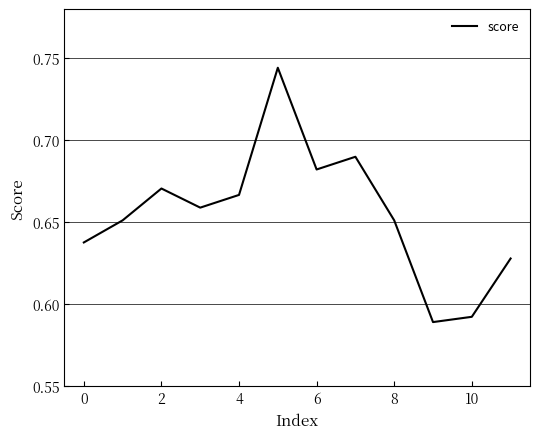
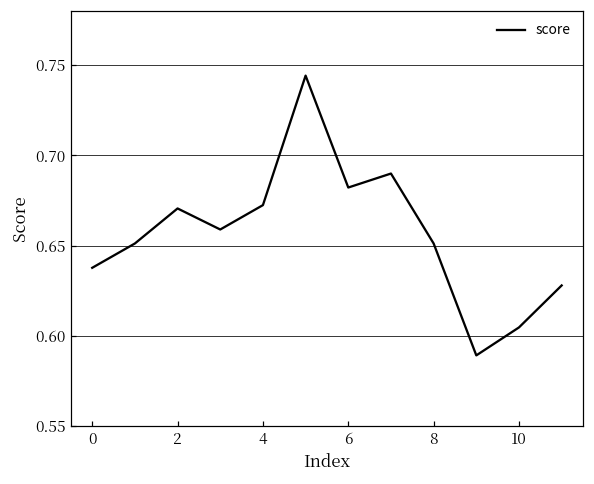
  {
    "0": 0.638,
    "2": 0.671,
-   "4": 0.667,
+   "4": 0.672,
    "6": 0.682,
    "8": 0.651,
-   "10": 0.592
+   "10": 0.605
  }
